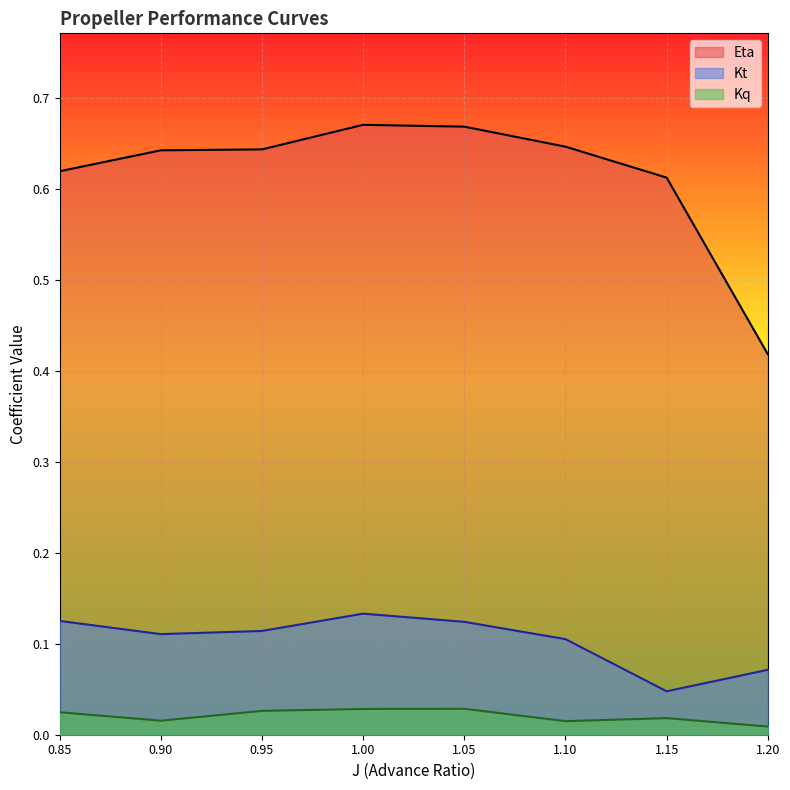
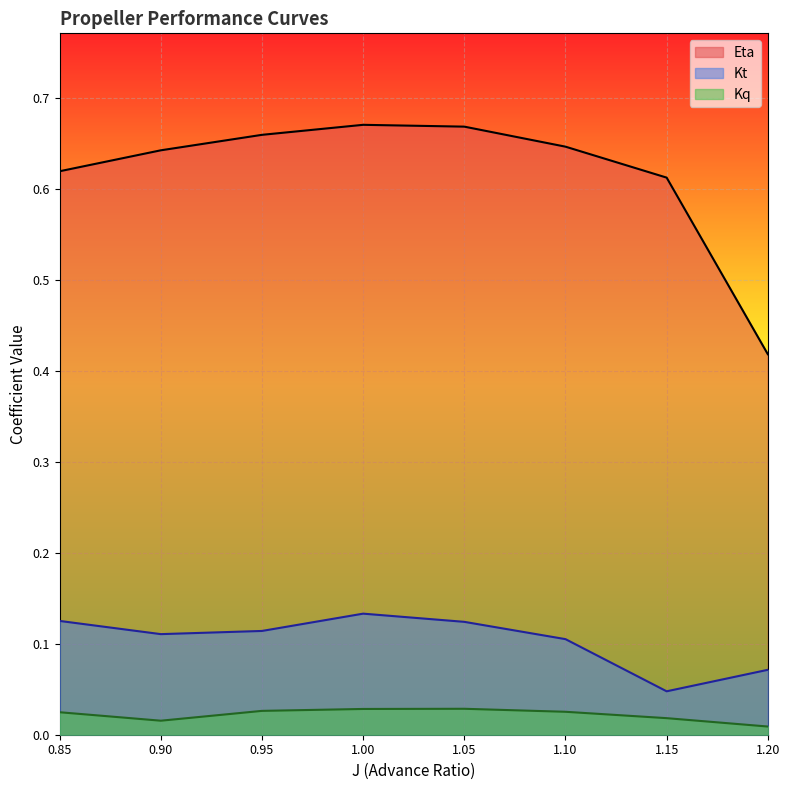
  {
    "Eta": {
      "0.85": 0.62,
      "0.90": 0.64,
-     "0.95": 0.64,
+     "0.95": 0.66,
      "1.00": 0.67,
      "1.05": 0.67,
      "1.10": 0.65,
      "1.15": 0.61,
      "1.20": 0.42
    },
    "Kt": {
      "0.85": 0.13,
      "0.90": 0.11,
      "0.95": 0.11,
      "1.00": 0.13,
      "1.05": 0.12,
      "1.10": 0.11,
      "1.15": 0.05,
      "1.20": 0.07
    },
    "Kq": {
      "0.85": 0.02,
      "0.90": 0.02,
      "0.95": 0.03,
      "1.00": 0.03,
      "1.05": 0.03,
-     "1.10": 0.01,
+     "1.10": 0.03,
      "1.15": 0.02,
      "1.20": 0.01
    }
  }
